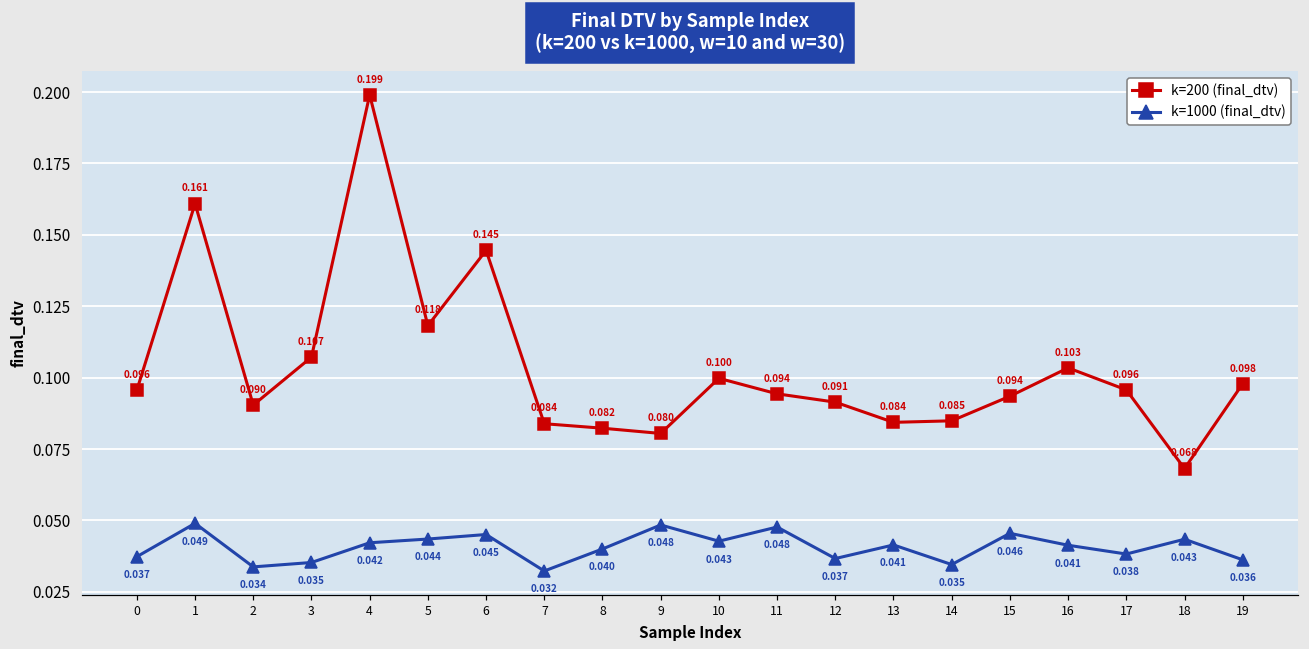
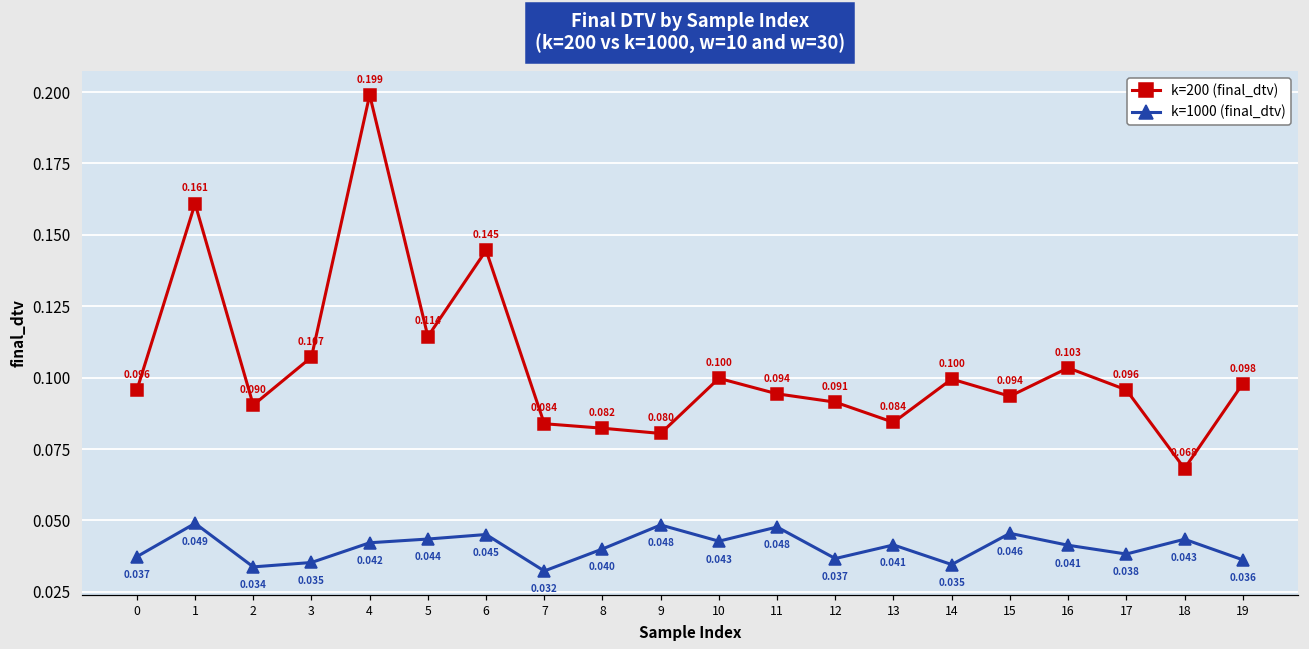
  {
    "k=200 (final_dtv)": {
      "0": 0.096,
      "1": 0.161,
      "2": 0.090,
      "3": 0.107,
      "4": 0.199,
-     "5": 0.118,
+     "5": 0.114,
      "6": 0.145,
      "7": 0.084,
      "8": 0.082,
      "9": 0.080,
      "10": 0.100,
      "11": 0.094,
      "12": 0.091,
      "13": 0.084,
-     "14": 0.085,
+     "14": 0.100,
      "15": 0.094,
      "16": 0.103,
      "17": 0.096,
      "18": 0.068,
      "19": 0.098
    },
    "k=1000 (final_dtv)": {
      "0": 0.037,
      "1": 0.049,
      "2": 0.034,
      "3": 0.035,
      "4": 0.042,
      "5": 0.044,
      "6": 0.045,
      "7": 0.032,
      "8": 0.040,
      "9": 0.048,
      "10": 0.043,
      "11": 0.048,
      "12": 0.037,
      "13": 0.041,
      "14": 0.035,
      "15": 0.046,
      "16": 0.041,
      "17": 0.038,
      "18": 0.043,
      "19": 0.036
    }
  }
